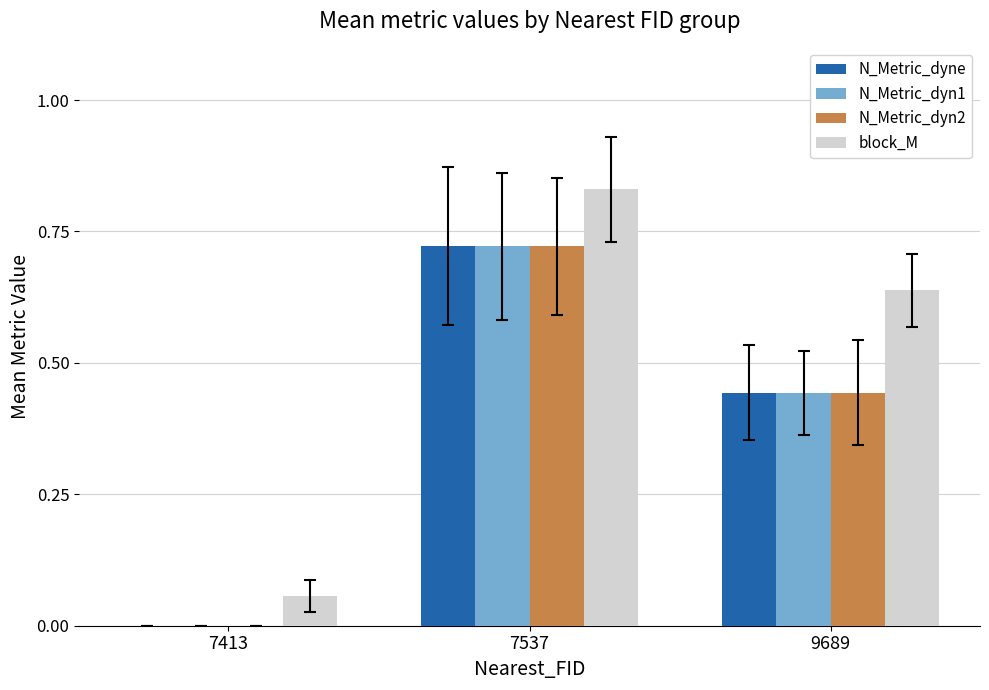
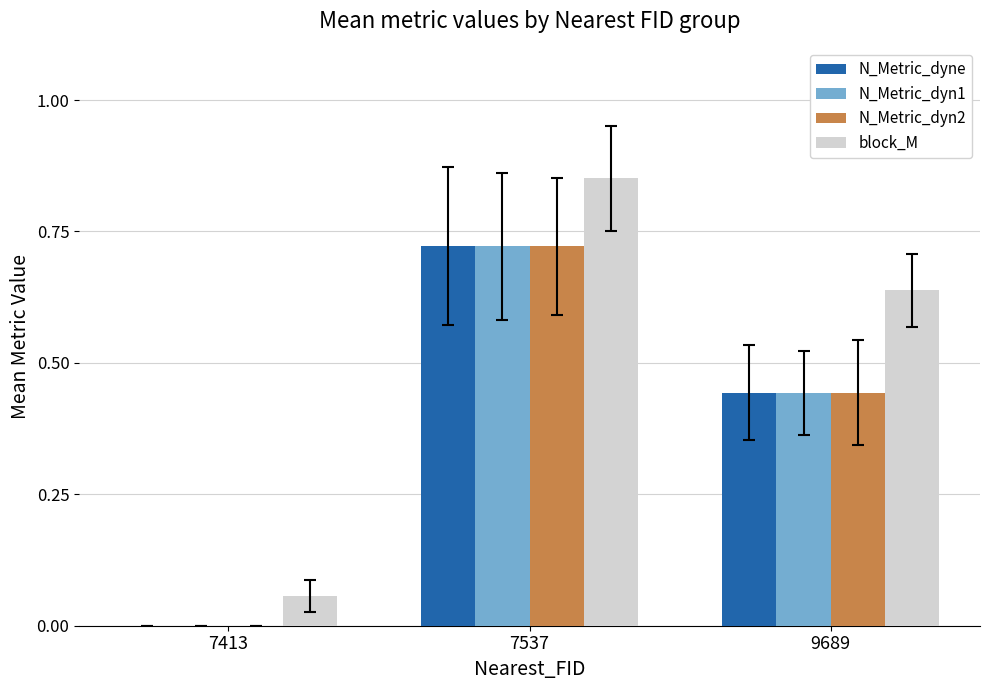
  {
    "N_Metric_dyn1": {
      "7413": 0.00,
      "7537": 0.72,
      "9689": 0.44
    },
    "N_Metric_dyn2": {
      "7413": 0.00,
      "7537": 0.72,
      "9689": 0.44
    },
    "block_M": {
      "7413": 0.06,
-     "7537": 0.83,
+     "7537": 0.85,
      "9689": 0.64
    }
  }
